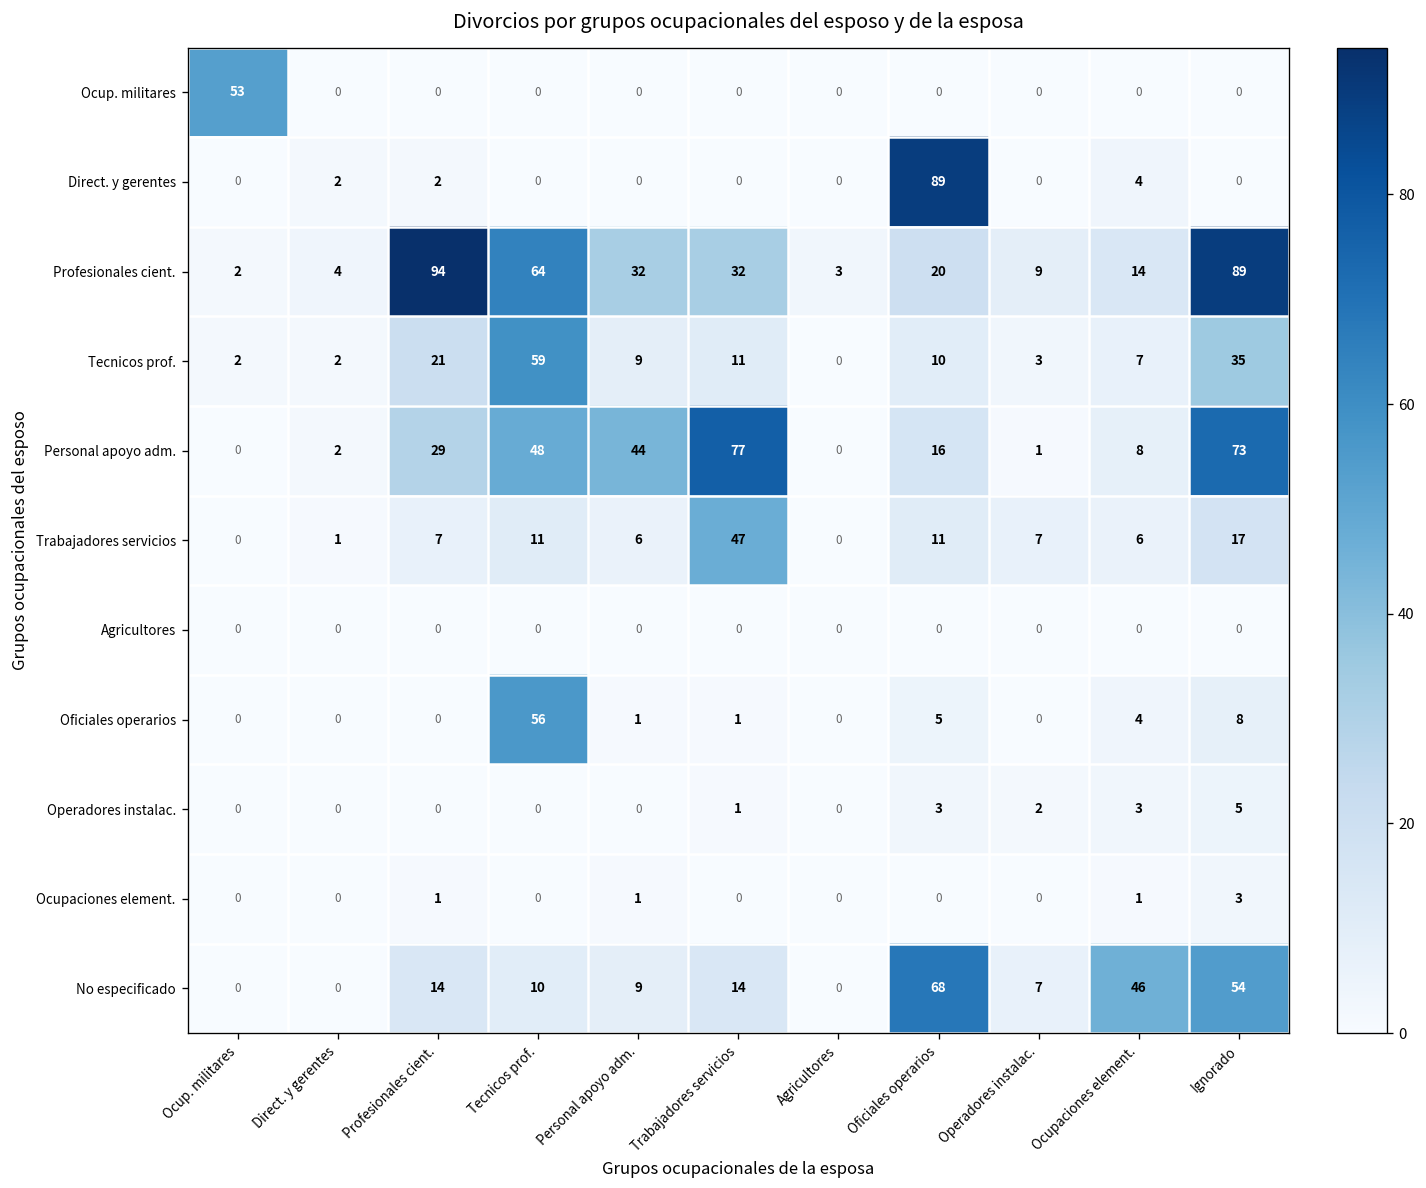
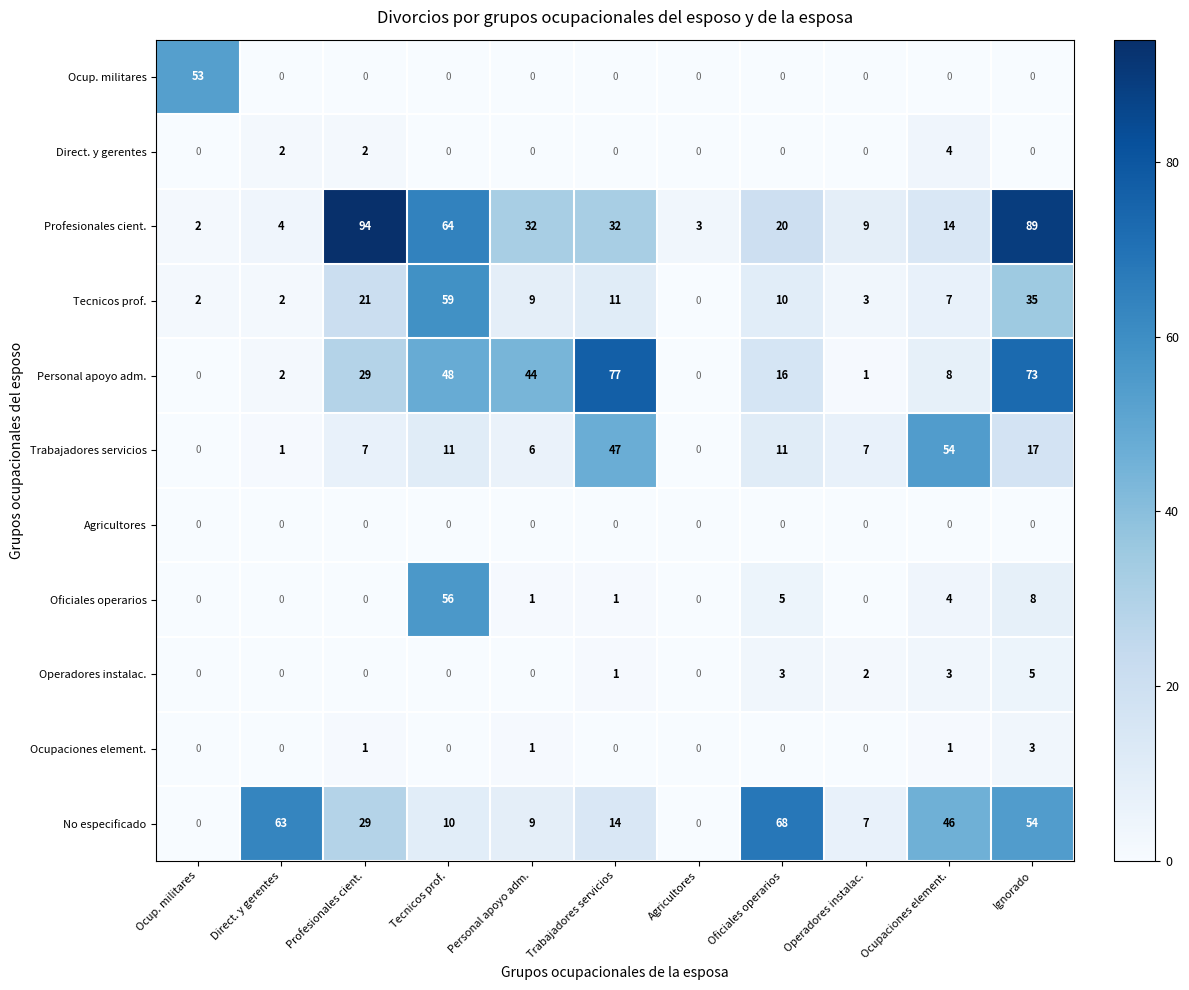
  {
    "Ocup. militares": {
      "Ocup. militares": 53,
      "Direct. y gerentes": 0,
      "Profesionales cient.": 0,
      "Tecnicos prof.": 0,
      "Personal apoyo adm.": 0,
      "Trabajadores servicios": 0,
      "Agricultores": 0,
      "Oficiales operarios": 0,
      "Operadores instalac.": 0,
      "Ocupaciones element.": 0,
      "Ignorado": 0
    },
    "Direct. y gerentes": {
      "Ocup. militares": 0,
      "Direct. y gerentes": 2,
      "Profesionales cient.": 2,
      "Tecnicos prof.": 0,
      "Personal apoyo adm.": 0,
      "Trabajadores servicios": 0,
      "Agricultores": 0,
-     "Oficiales operarios": 89,
+     "Oficiales operarios": 0,
      "Operadores instalac.": 0,
      "Ocupaciones element.": 4,
      "Ignorado": 0
    },
    "Profesionales cient.": {
      "Ocup. militares": 2,
      "Direct. y gerentes": 4,
      "Profesionales cient.": 94,
      "Tecnicos prof.": 64,
      "Personal apoyo adm.": 32,
      "Trabajadores servicios": 32,
      "Agricultores": 3,
      "Oficiales operarios": 20,
      "Operadores instalac.": 9,
      "Ocupaciones element.": 14,
      "Ignorado": 89
    },
    "Tecnicos prof.": {
      "Ocup. militares": 2,
      "Direct. y gerentes": 2,
      "Profesionales cient.": 21,
      "Tecnicos prof.": 59,
      "Personal apoyo adm.": 9,
      "Trabajadores servicios": 11,
      "Agricultores": 0,
      "Oficiales operarios": 10,
      "Operadores instalac.": 3,
      "Ocupaciones element.": 7,
      "Ignorado": 35
    },
    "Personal apoyo adm.": {
      "Ocup. militares": 0,
      "Direct. y gerentes": 2,
      "Profesionales cient.": 29,
      "Tecnicos prof.": 48,
      "Personal apoyo adm.": 44,
      "Trabajadores servicios": 77,
      "Agricultores": 0,
      "Oficiales operarios": 16,
      "Operadores instalac.": 1,
      "Ocupaciones element.": 8,
      "Ignorado": 73
    },
    "Trabajadores servicios": {
      "Ocup. militares": 0,
      "Direct. y gerentes": 1,
      "Profesionales cient.": 7,
      "Tecnicos prof.": 11,
      "Personal apoyo adm.": 6,
      "Trabajadores servicios": 47,
      "Agricultores": 0,
      "Oficiales operarios": 11,
      "Operadores instalac.": 7,
-     "Ocupaciones element.": 6,
+     "Ocupaciones element.": 54,
      "Ignorado": 17
    },
    "Agricultores": {
      "Ocup. militares": 0,
      "Direct. y gerentes": 0,
      "Profesionales cient.": 0,
      "Tecnicos prof.": 0,
      "Personal apoyo adm.": 0,
      "Trabajadores servicios": 0,
      "Agricultores": 0,
      "Oficiales operarios": 0,
      "Operadores instalac.": 0,
      "Ocupaciones element.": 0,
      "Ignorado": 0
    },
    "Oficiales operarios": {
      "Ocup. militares": 0,
      "Direct. y gerentes": 0,
      "Profesionales cient.": 0,
      "Tecnicos prof.": 56,
      "Personal apoyo adm.": 1,
      "Trabajadores servicios": 1,
      "Agricultores": 0,
      "Oficiales operarios": 5,
      "Operadores instalac.": 0,
      "Ocupaciones element.": 4,
      "Ignorado": 8
    },
    "Operadores instalac.": {
      "Ocup. militares": 0,
      "Direct. y gerentes": 0,
      "Profesionales cient.": 0,
      "Tecnicos prof.": 0,
      "Personal apoyo adm.": 0,
      "Trabajadores servicios": 1,
      "Agricultores": 0,
      "Oficiales operarios": 3,
      "Operadores instalac.": 2,
      "Ocupaciones element.": 3,
      "Ignorado": 5
    },
    "Ocupaciones element.": {
      "Ocup. militares": 0,
      "Direct. y gerentes": 0,
      "Profesionales cient.": 1,
      "Tecnicos prof.": 0,
      "Personal apoyo adm.": 1,
      "Trabajadores servicios": 0,
      "Agricultores": 0,
      "Oficiales operarios": 0,
      "Operadores instalac.": 0,
      "Ocupaciones element.": 1,
      "Ignorado": 3
    },
    "No especificado": {
      "Ocup. militares": 0,
-     "Direct. y gerentes": 0,
-     "Profesionales cient.": 14,
+     "Direct. y gerentes": 63,
+     "Profesionales cient.": 29,
      "Tecnicos prof.": 10,
      "Personal apoyo adm.": 9,
      "Trabajadores servicios": 14,
      "Agricultores": 0,
      "Oficiales operarios": 68,
      "Operadores instalac.": 7,
      "Ocupaciones element.": 46,
      "Ignorado": 54
    }
  }
